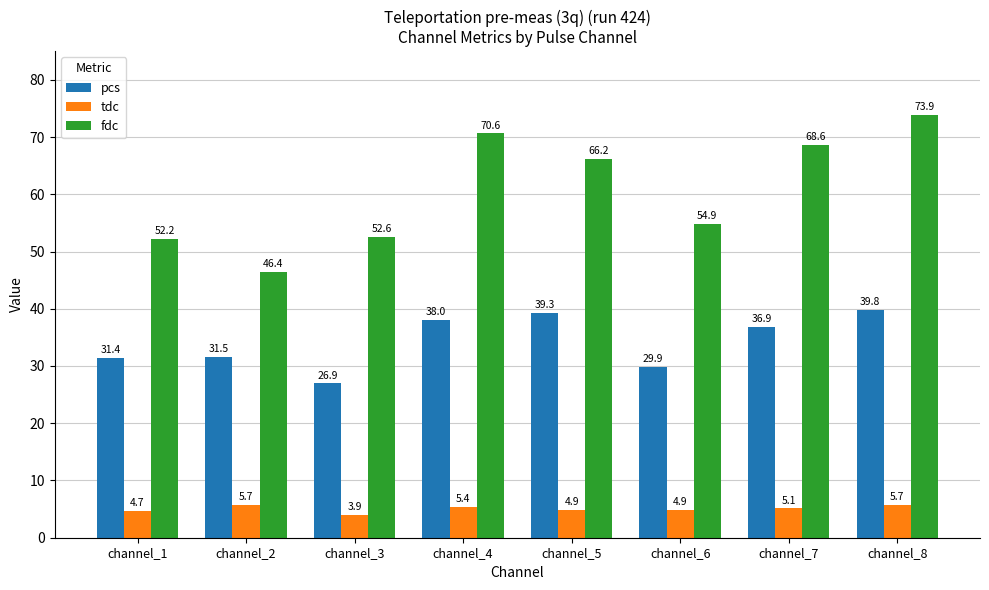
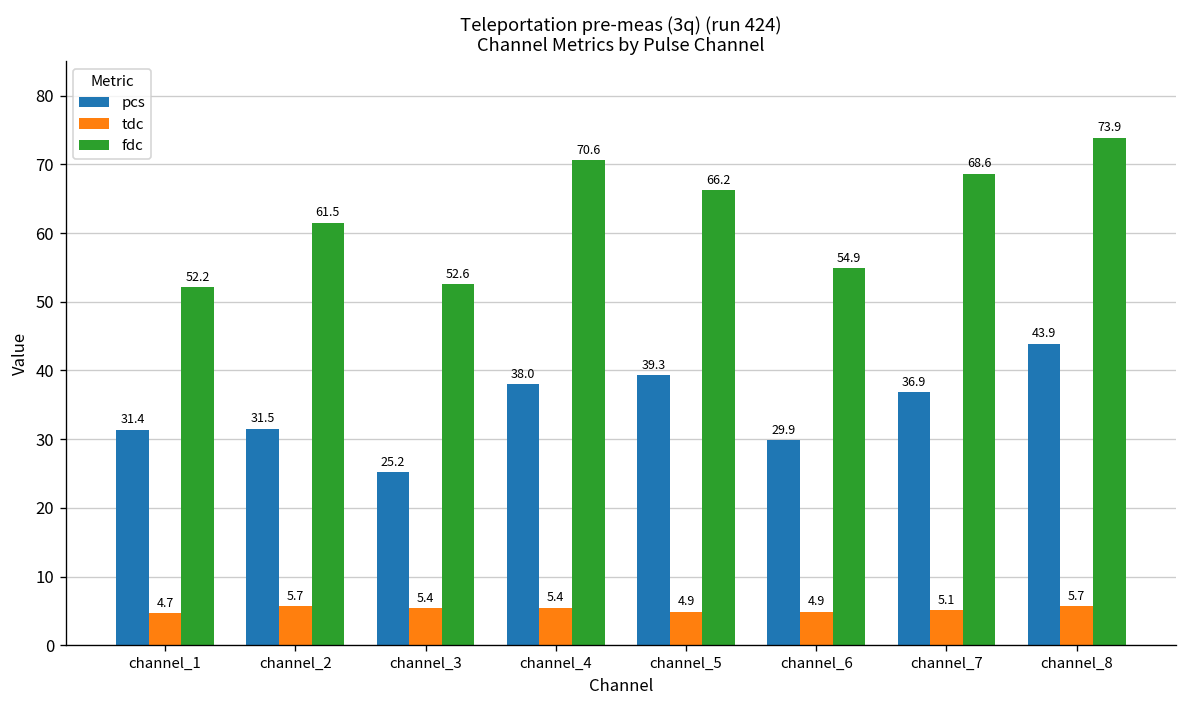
  {
    "pcs": {
      "channel_1": 31.4,
      "channel_2": 31.5,
-     "channel_3": 26.9,
+     "channel_3": 25.2,
      "channel_4": 38.0,
      "channel_5": 39.3,
      "channel_6": 29.9,
      "channel_7": 36.9,
-     "channel_8": 39.8
+     "channel_8": 43.9
    },
    "tdc": {
      "channel_1": 4.7,
      "channel_2": 5.7,
-     "channel_3": 3.9,
+     "channel_3": 5.4,
      "channel_4": 5.4,
      "channel_5": 4.9,
      "channel_6": 4.9,
      "channel_7": 5.1,
      "channel_8": 5.7
    },
    "fdc": {
      "channel_1": 52.2,
-     "channel_2": 46.4,
+     "channel_2": 61.5,
      "channel_3": 52.6,
      "channel_4": 70.6,
      "channel_5": 66.2,
      "channel_6": 54.9,
      "channel_7": 68.6,
      "channel_8": 73.9
    }
  }
